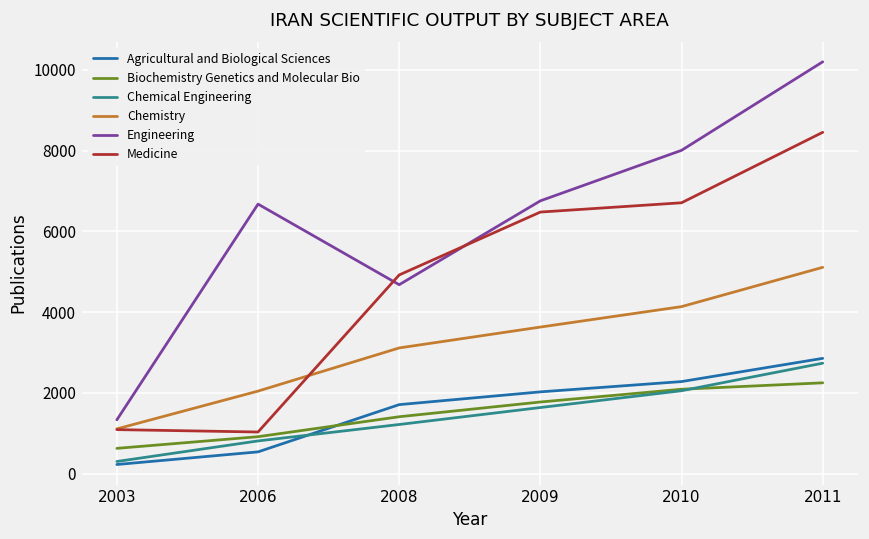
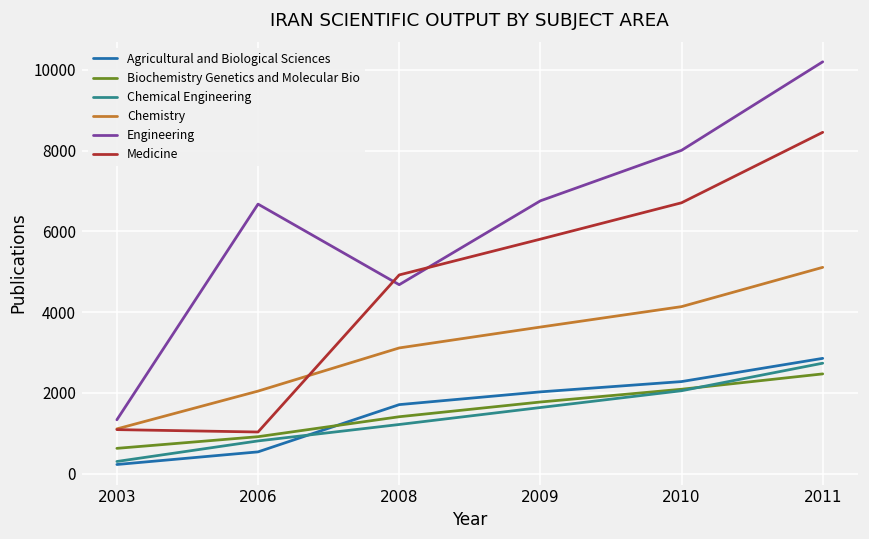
  {
    "Biochemistry Genetics and Molecular Bio": {
      "2003": 600,
      "2006": 900,
      "2008": 1400,
      "2009": 1800,
-     "2011": 2300
+     "2011": 2500
    },
    "Chemistry": {
      "2006": 2000,
      "2008": 3100,
      "2009": 3600,
      "2010": 4100,
      "2011": 5100
    },
    "Engineering": {
      "2003": 1300,
      "2006": 6700,
      "2008": 4700,
      "2009": 6800,
      "2010": 8000,
      "2011": 10200
    },
    "Medicine": {
      "2006": 1000,
      "2008": 4900,
-     "2009": 6500,
+     "2009": 5800,
      "2010": 6700,
      "2011": 8500
    }
  }
